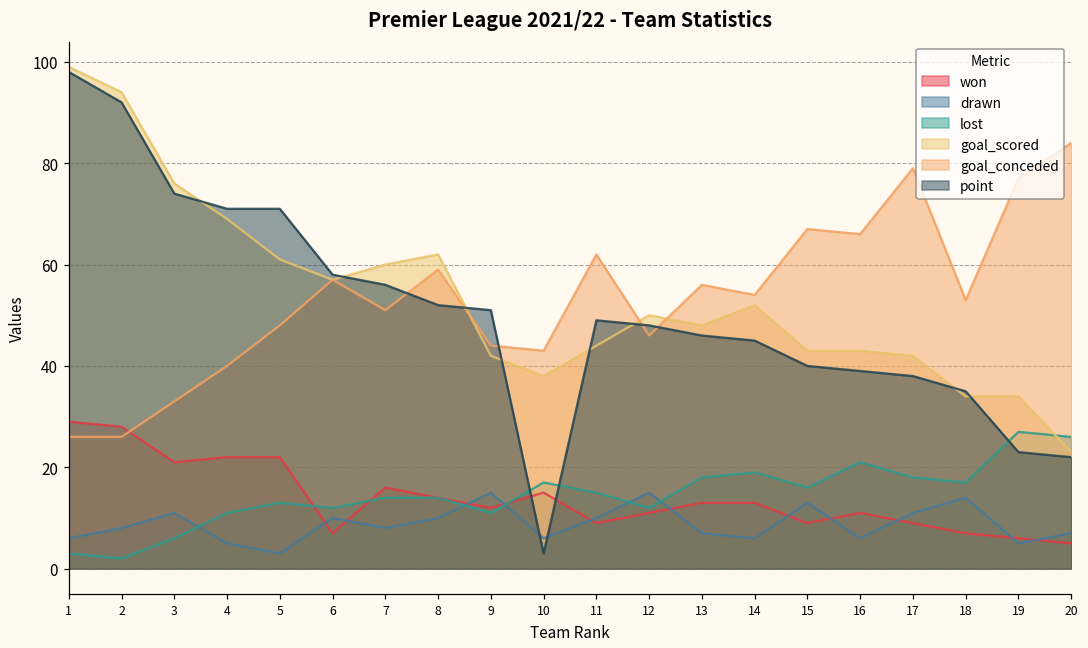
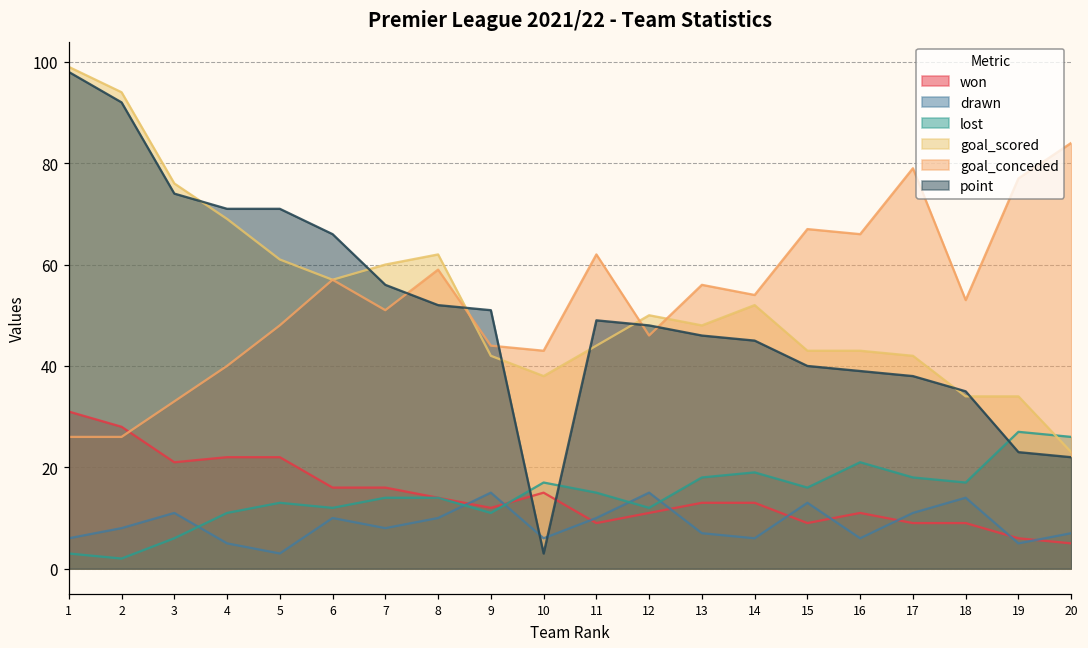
  {
    "won": {
-     "1": 29,
+     "1": 31,
      "2": 28,
      "3": 21,
      "4": 22,
      "5": 22,
-     "6": 7,
+     "6": 16,
      "7": 16,
      "9": 12,
      "10": 15,
      "11": 9,
      "12": 11,
      "13": 13,
      "14": 13,
      "15": 9,
      "16": 11,
      "17": 9,
-     "18": 7,
+     "18": 9,
      "19": 6,
      "20": 5
    },
    "point": {
      "1": 98,
      "2": 92,
      "3": 74,
      "4": 71,
      "5": 71,
-     "6": 58,
+     "6": 66,
      "7": 56,
      "8": 52,
      "9": 51,
      "10": 3,
      "11": 49,
      "12": 48,
      "13": 46,
      "14": 45,
      "15": 40,
      "16": 39,
      "17": 38,
      "18": 35,
      "19": 23,
      "20": 22
    }
  }
